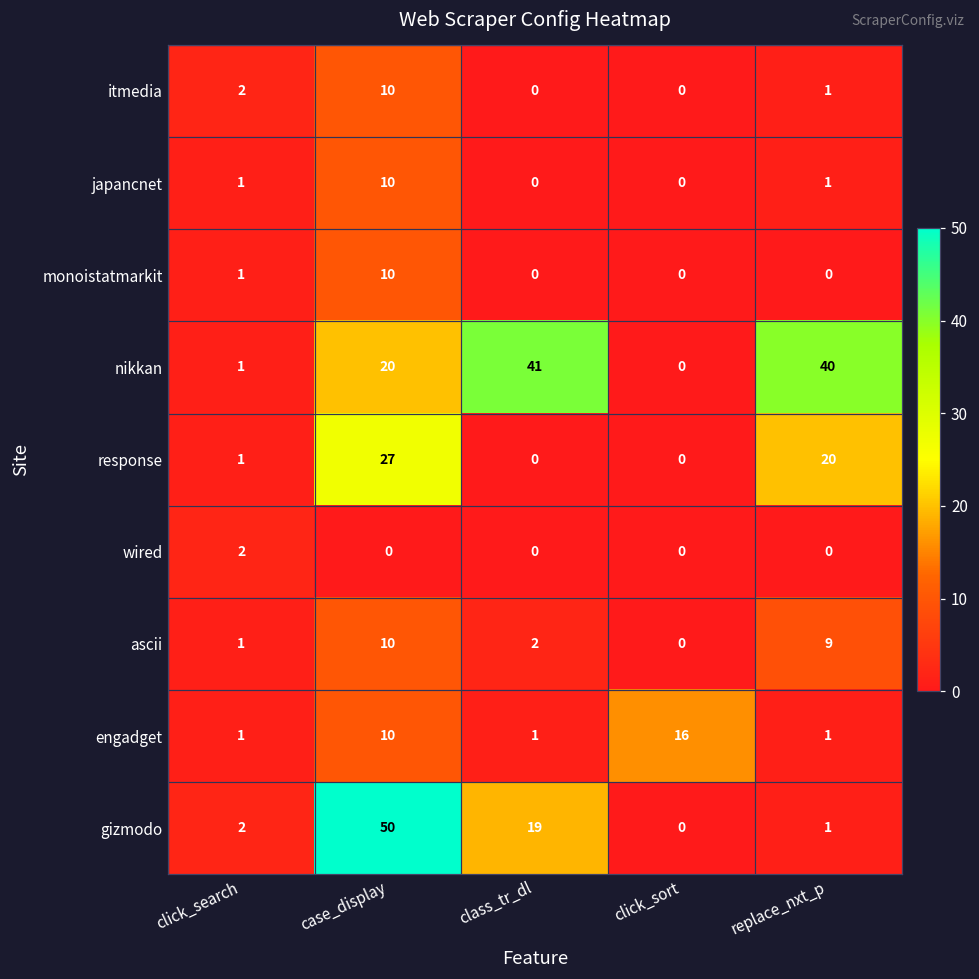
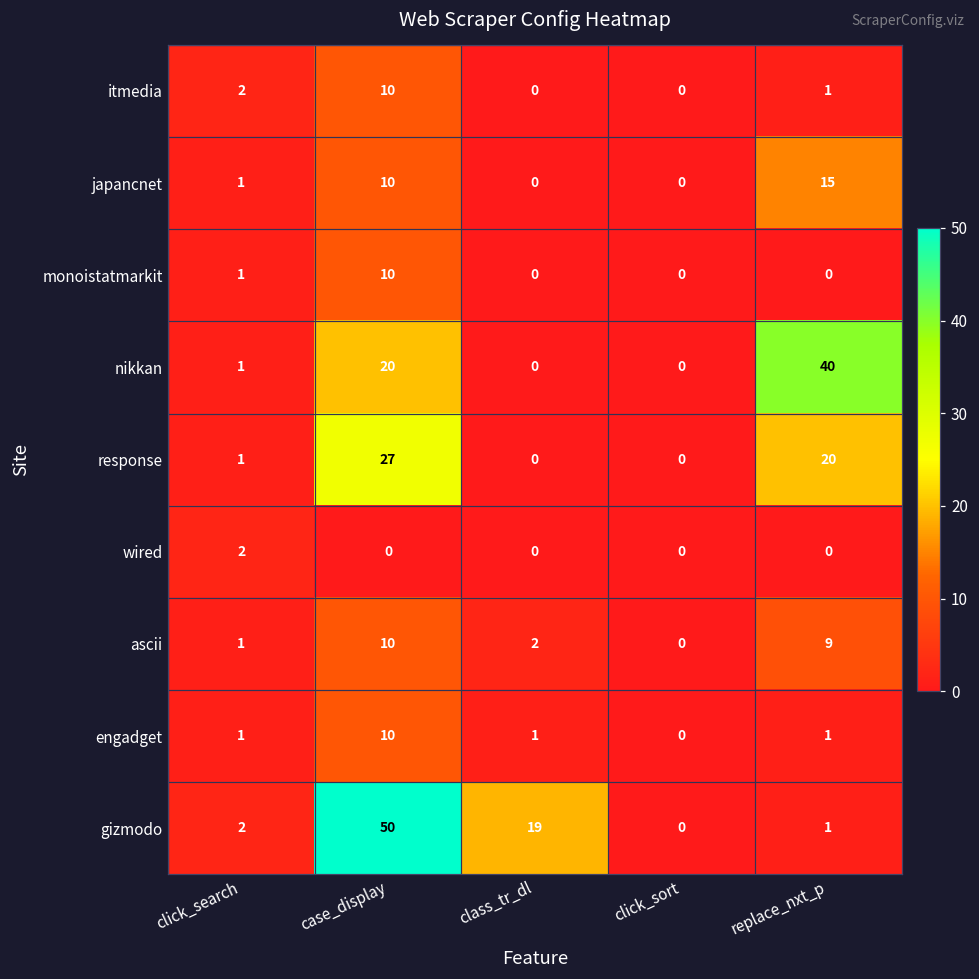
  {
    "itmedia": {
      "click_search": 2,
      "case_display": 10,
      "class_tr_dl": 0,
      "click_sort": 0,
      "replace_nxt_p": 1
    },
    "japancnet": {
      "click_search": 1,
      "case_display": 10,
      "class_tr_dl": 0,
      "click_sort": 0,
-     "replace_nxt_p": 1
+     "replace_nxt_p": 15
    },
    "monoistatmarkit": {
      "click_search": 1,
      "case_display": 10,
      "class_tr_dl": 0,
      "click_sort": 0,
      "replace_nxt_p": 0
    },
    "nikkan": {
      "click_search": 1,
      "case_display": 20,
-     "class_tr_dl": 41,
+     "class_tr_dl": 0,
      "click_sort": 0,
      "replace_nxt_p": 40
    },
    "response": {
      "click_search": 1,
      "case_display": 27,
      "class_tr_dl": 0,
      "click_sort": 0,
      "replace_nxt_p": 20
    },
    "wired": {
      "click_search": 2,
      "case_display": 0,
      "class_tr_dl": 0,
      "click_sort": 0,
      "replace_nxt_p": 0
    },
    "ascii": {
      "click_search": 1,
      "case_display": 10,
      "class_tr_dl": 2,
      "click_sort": 0,
      "replace_nxt_p": 9
    },
    "engadget": {
      "click_search": 1,
      "case_display": 10,
      "class_tr_dl": 1,
-     "click_sort": 16,
+     "click_sort": 0,
      "replace_nxt_p": 1
    },
    "gizmodo": {
      "click_search": 2,
      "case_display": 50,
      "class_tr_dl": 19,
      "click_sort": 0,
      "replace_nxt_p": 1
    }
  }
